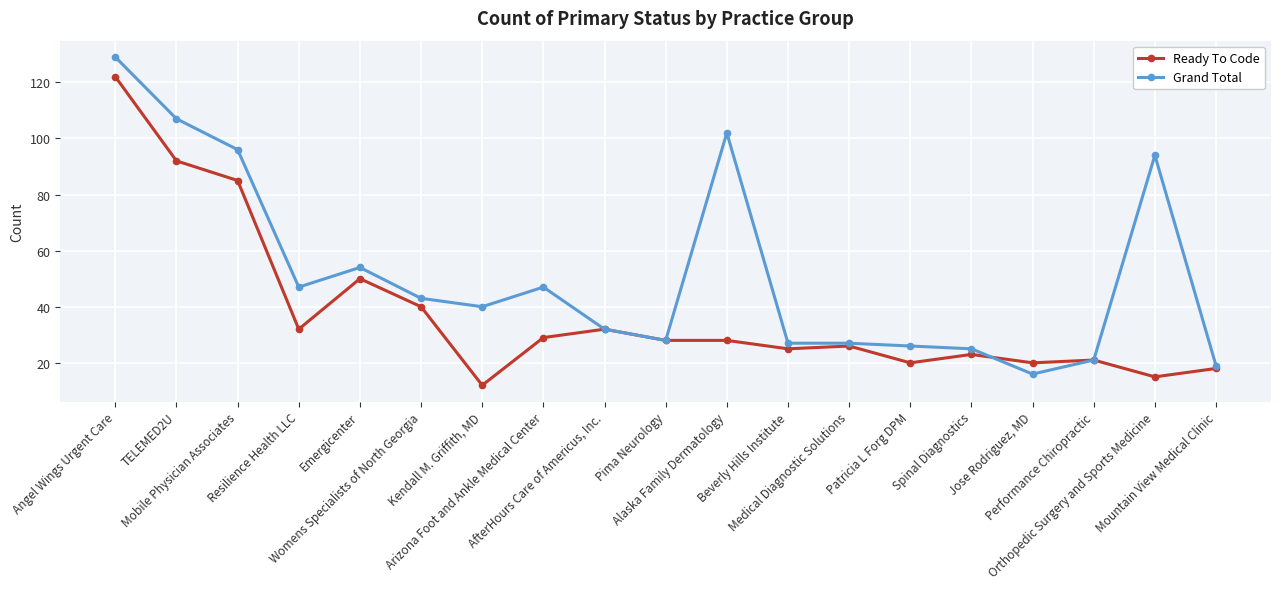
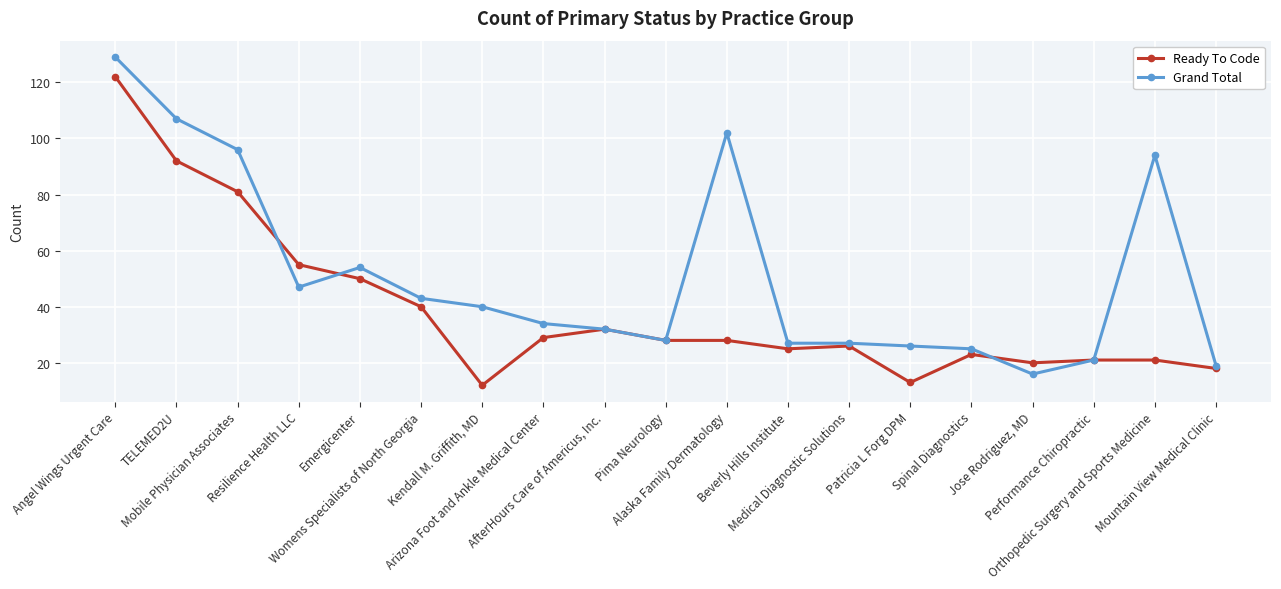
  {
    "Ready To Code": {
      "Angel Wings Urgent Care": 122,
      "TELEMED2U": 92,
-     "Mobile Physician Associates": 85,
-     "Resilience Health LLC": 32,
+     "Mobile Physician Associates": 81,
+     "Resilience Health LLC": 55,
      "Emergicenter": 50,
      "Womens Specialists of North Georgia": 40,
      "Kendall M. Griffith, MD": 12,
      "Arizona Foot and Ankle Medical Center": 29,
      "Alaska Family Dermatology": 28,
      "Beverly Hills Institute": 25,
      "Medical Diagnostic Solutions": 26,
-     "Patricia L Forg DPM": 20,
+     "Patricia L Forg DPM": 13,
      "Spinal Diagnostics": 23,
      "Jose Rodriguez, MD": 20,
-     "Orthopedic Surgery and Sports Medicine": 15,
+     "Orthopedic Surgery and Sports Medicine": 21,
      "Mountain View Medical Clinic": 18
    },
    "Grand Total": {
      "Angel Wings Urgent Care": 129,
      "TELEMED2U": 107,
      "Mobile Physician Associates": 96,
      "Resilience Health LLC": 47,
      "Emergicenter": 54,
      "Womens Specialists of North Georgia": 43,
      "Kendall M. Griffith, MD": 40,
-     "Arizona Foot and Ankle Medical Center": 47,
+     "Arizona Foot and Ankle Medical Center": 34,
      "Alaska Family Dermatology": 102,
      "Beverly Hills Institute": 27,
      "Medical Diagnostic Solutions": 27,
      "Patricia L Forg DPM": 26,
      "Spinal Diagnostics": 25,
      "Jose Rodriguez, MD": 16,
      "Orthopedic Surgery and Sports Medicine": 94,
      "Mountain View Medical Clinic": 19
    }
  }
